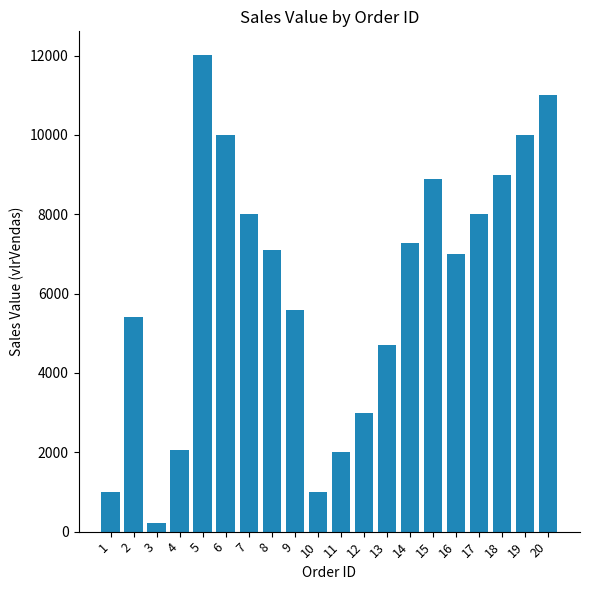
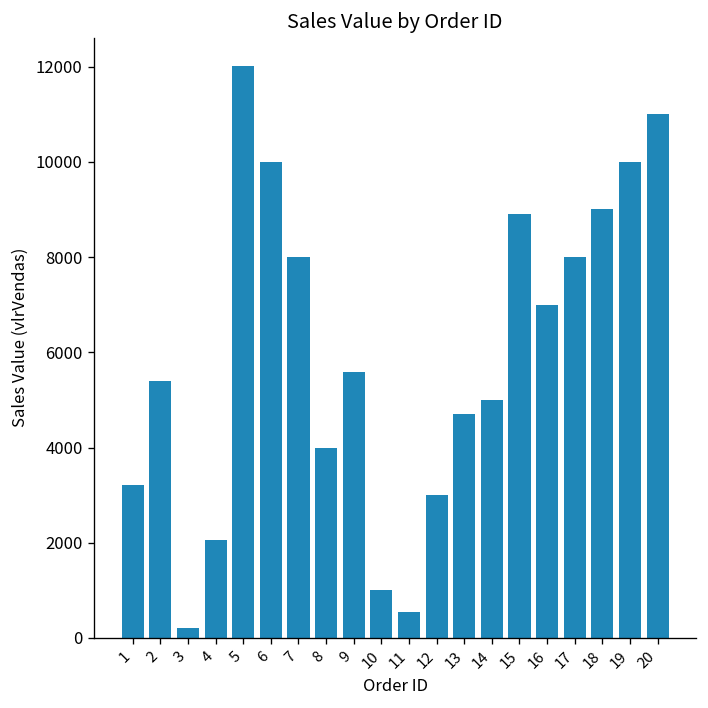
  {
-   "1": 1000,
+   "1": 3200,
    "2": 5400,
    "3": 200,
    "4": 2100,
    "5": 12000,
    "6": 10000,
    "7": 8000,
-   "8": 7100,
+   "8": 4000,
    "9": 5600,
    "10": 1000,
-   "11": 2000,
+   "11": 600,
    "12": 3000,
    "13": 4700,
-   "14": 7300,
+   "14": 5000,
    "15": 8900,
    "16": 7000,
    "17": 8000,
    "18": 9000,
    "19": 10000,
    "20": 11000
  }
